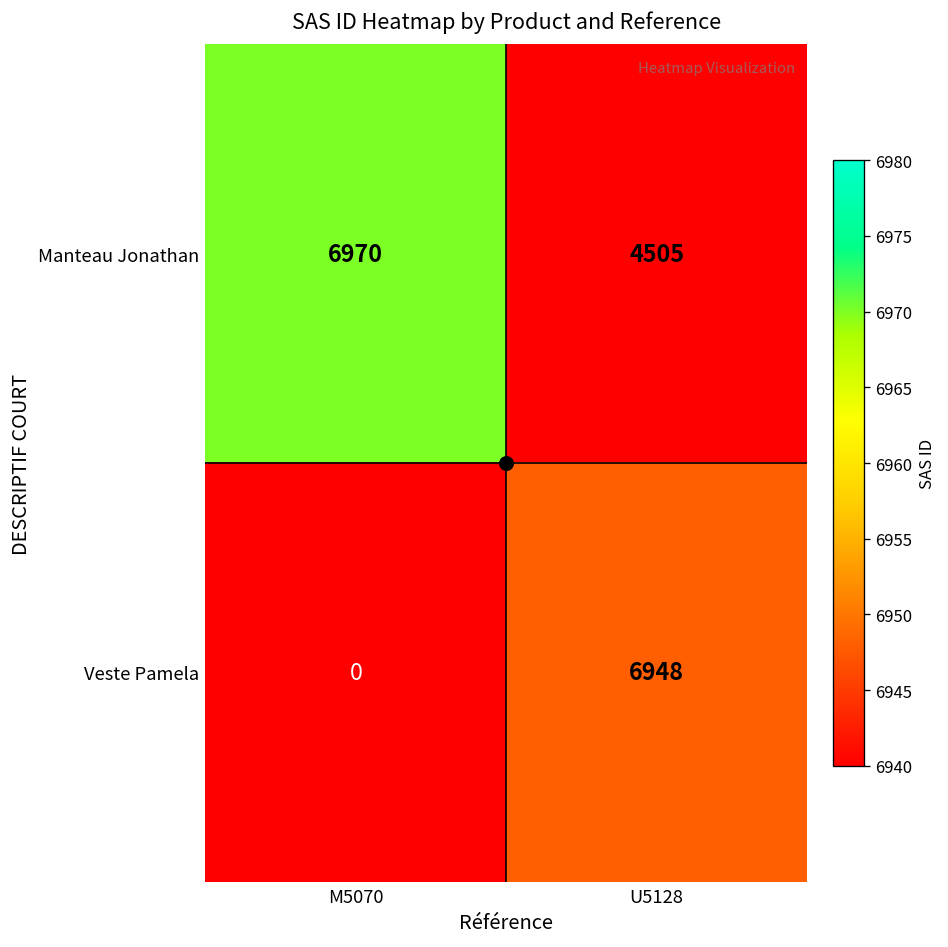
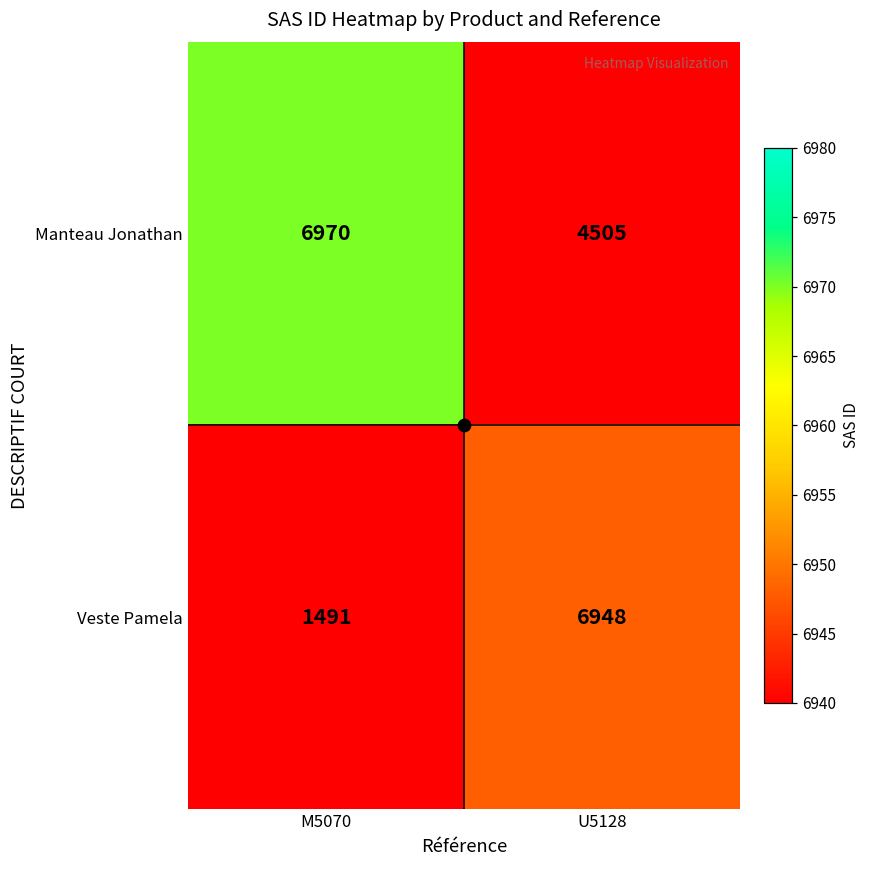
  {
    "Manteau Jonathan": {
      "M5070": 6970
    },
    "Veste Pamela": {
-     "M5070": 0,
+     "M5070": 1491,
      "U5128": 6948
    }
  }
